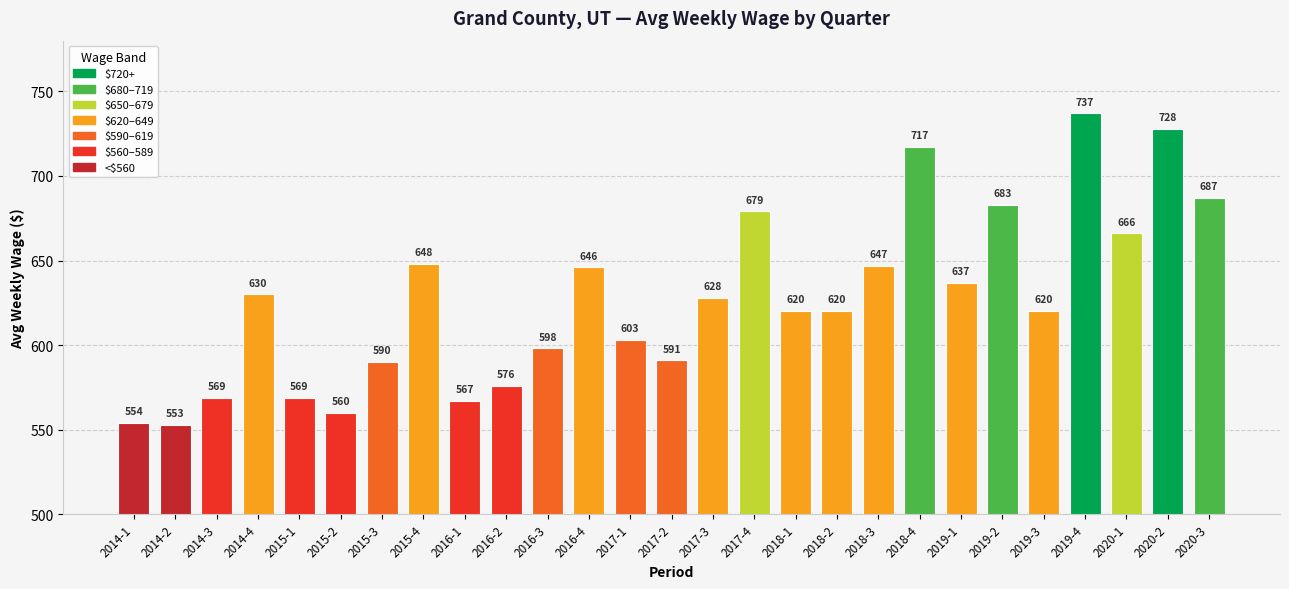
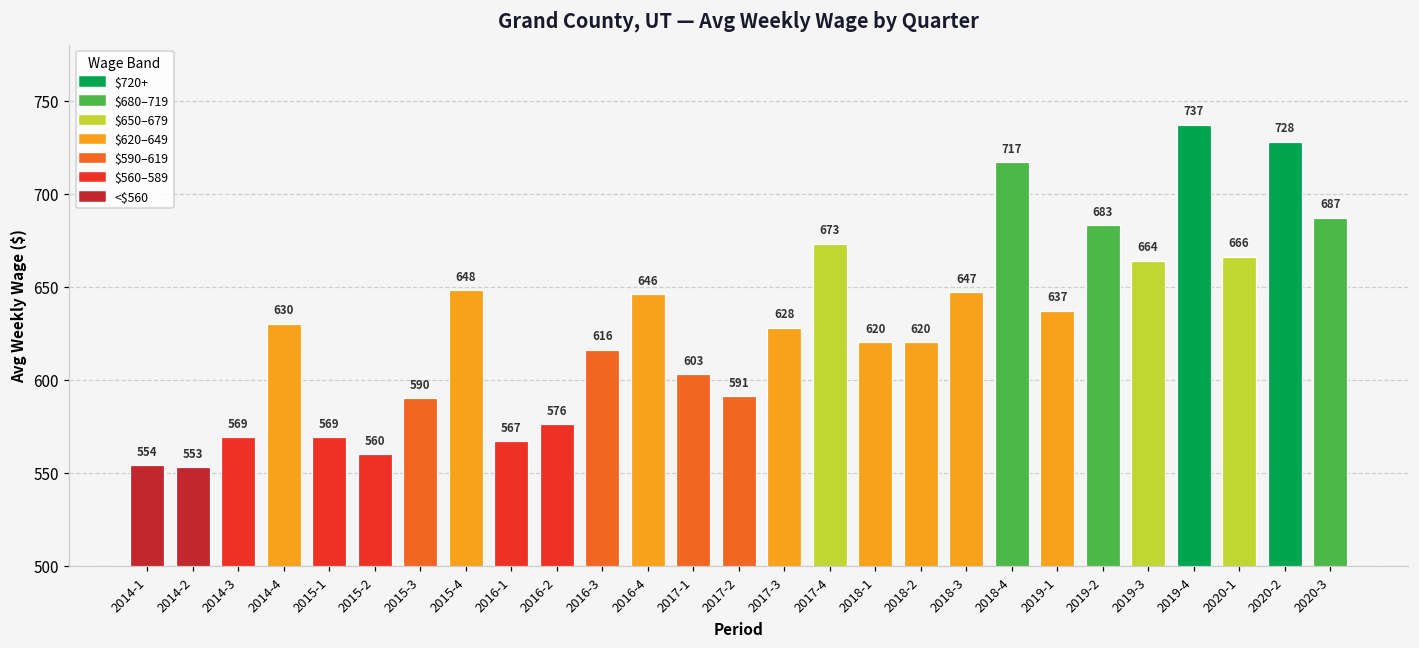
  {
    "2014-1": 554,
    "2014-2": 553,
    "2014-3": 569,
    "2014-4": 630,
    "2015-1": 569,
    "2015-2": 560,
    "2015-3": 590,
    "2015-4": 648,
    "2016-1": 567,
    "2016-2": 576,
-   "2016-3": 598,
+   "2016-3": 616,
    "2016-4": 646,
    "2017-1": 603,
    "2017-2": 591,
    "2017-3": 628,
-   "2017-4": 679,
+   "2017-4": 673,
    "2018-1": 620,
    "2018-2": 620,
    "2018-3": 647,
    "2018-4": 717,
    "2019-1": 637,
    "2019-2": 683,
-   "2019-3": 620,
+   "2019-3": 664,
    "2019-4": 737,
    "2020-1": 666,
    "2020-2": 728,
    "2020-3": 687
  }
